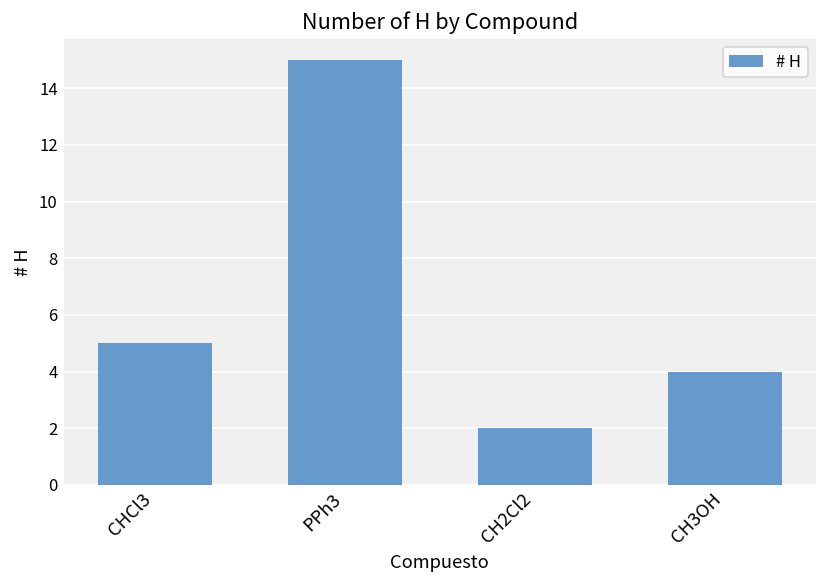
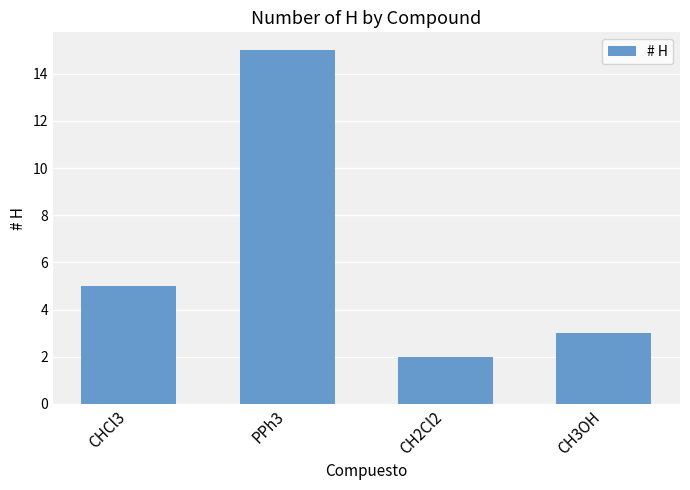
  {
    "CHCl3": 5,
    "PPh3": 15,
    "CH2Cl2": 2,
-   "CH3OH": 4
+   "CH3OH": 3
  }
